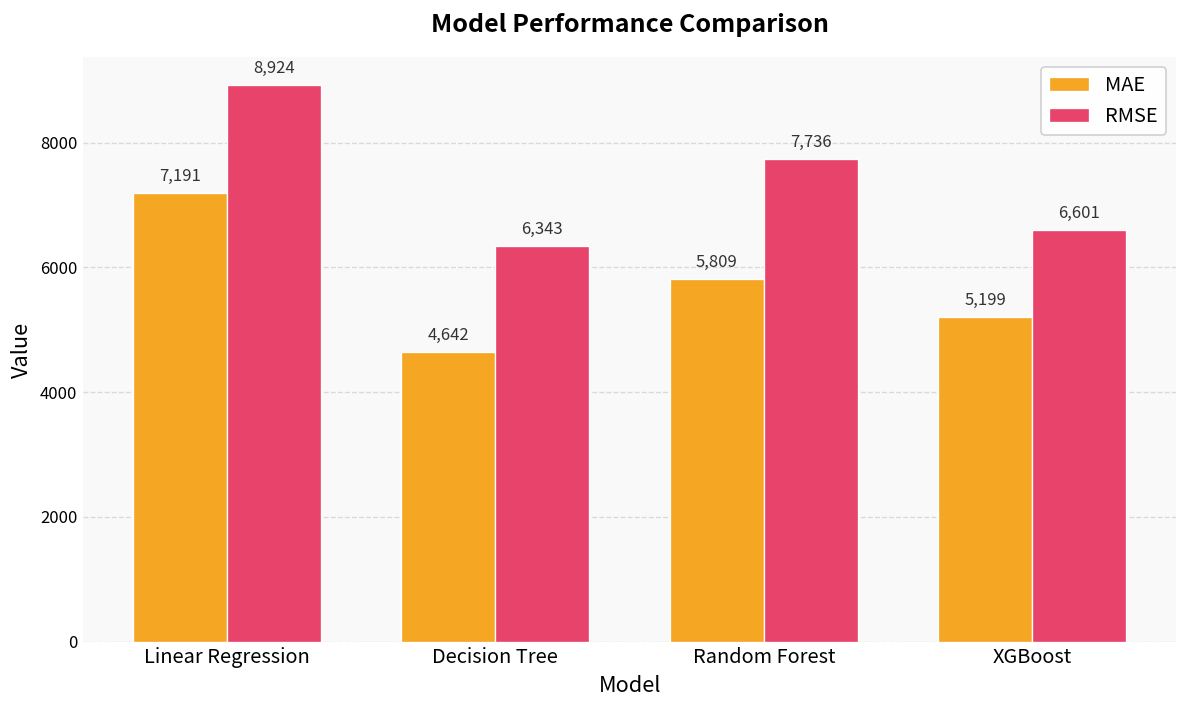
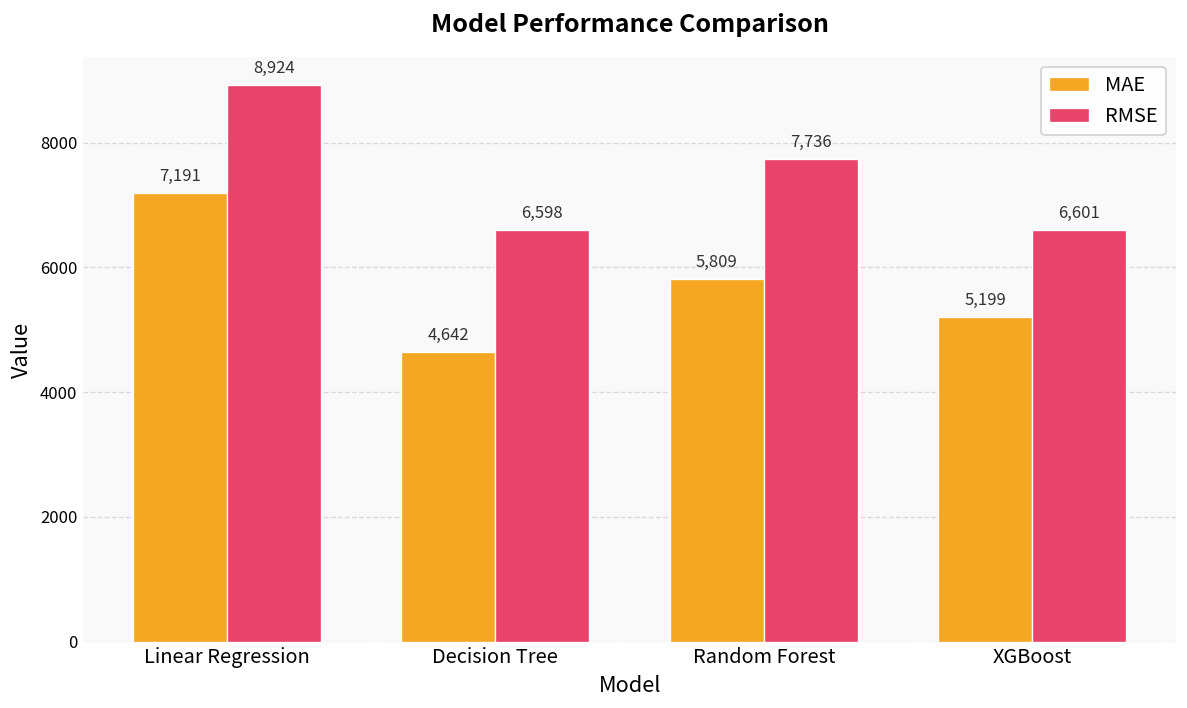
  {
    "MAE": {
      "Linear Regression": "7,191",
      "Decision Tree": "4,642",
      "Random Forest": "5,809",
      "XGBoost": "5,199"
    },
    "RMSE": {
      "Linear Regression": "8,924",
-     "Decision Tree": "6,343",
+     "Decision Tree": "6,598",
      "Random Forest": "7,736",
      "XGBoost": "6,601"
    }
  }
